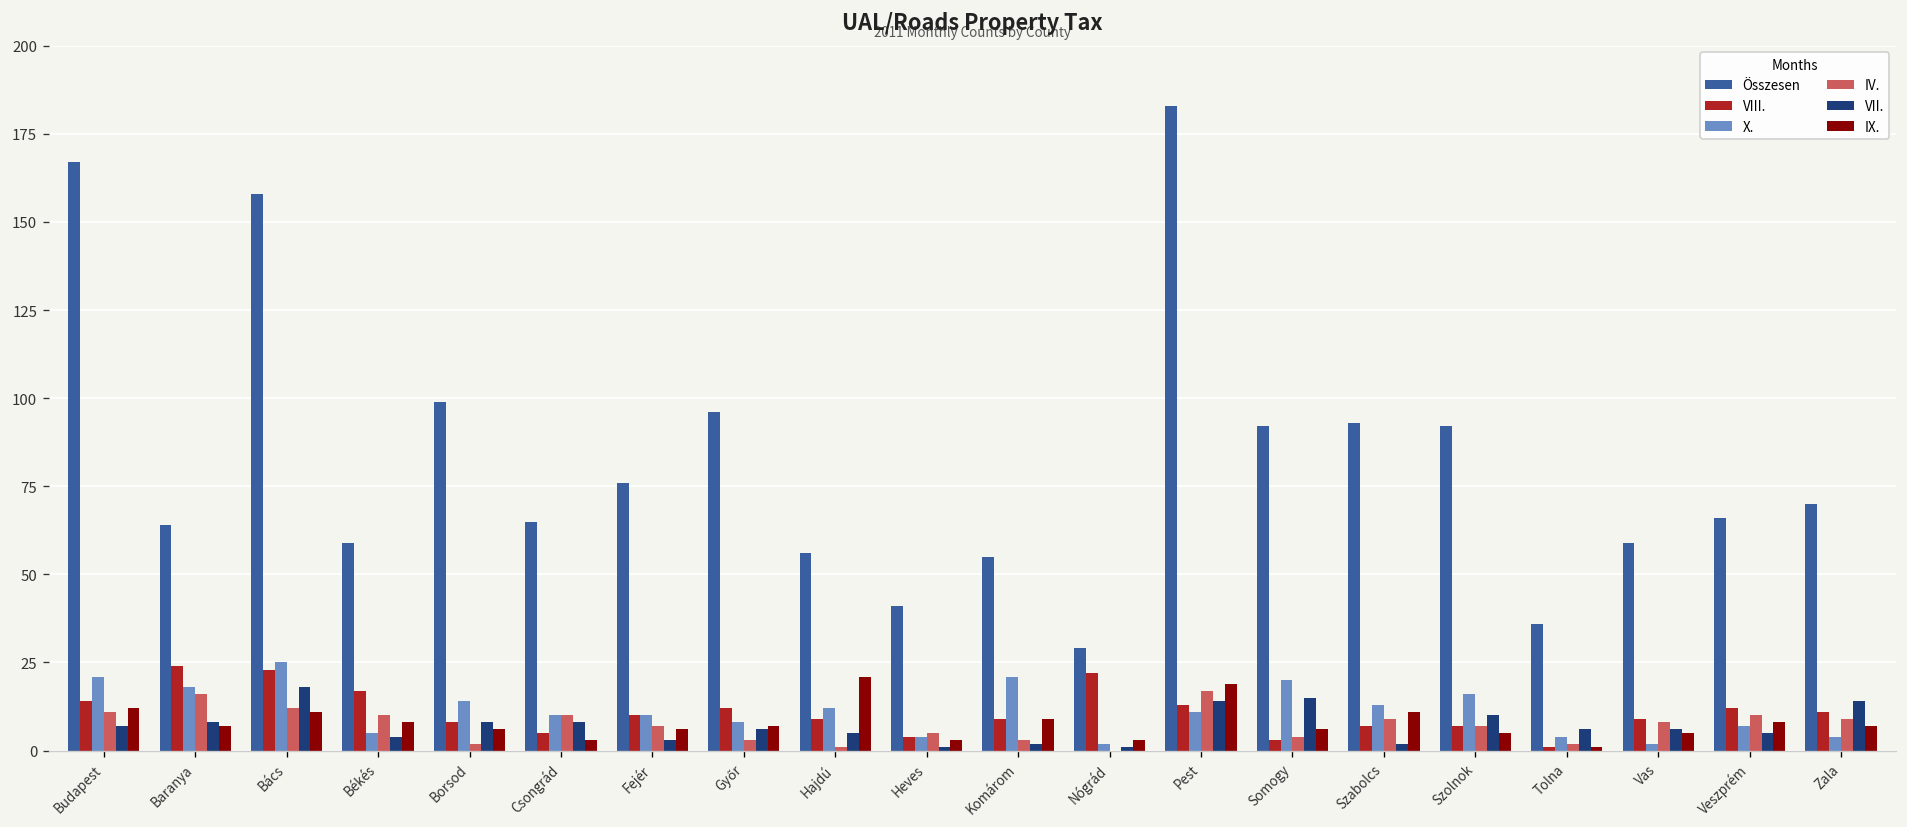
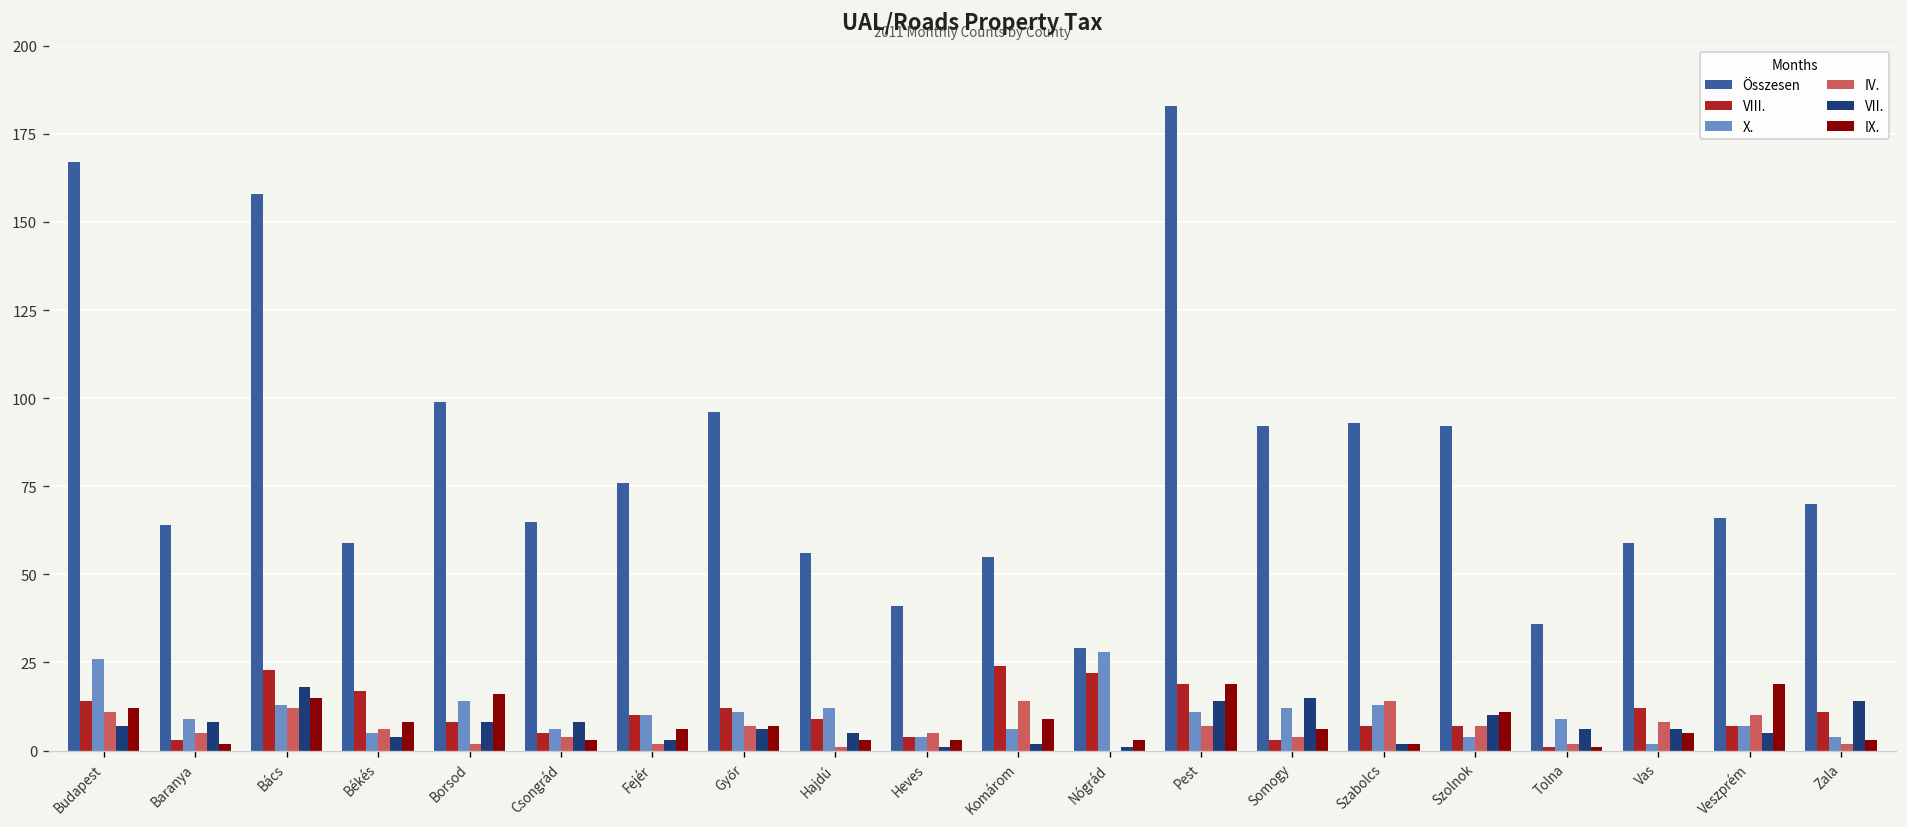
  {
    "VIII.": {
      "Budapest": 14,
-     "Baranya": 24,
+     "Baranya": 3,
      "Bács": 23,
      "Békés": 17,
      "Borsod": 8,
      "Csongrád": 5,
      "Fejér": 10,
      "Győr": 12,
      "Hajdú": 9,
      "Heves": 4,
-     "Komárom": 9,
+     "Komárom": 24,
      "Nógrád": 22,
-     "Pest": 13,
+     "Pest": 19,
      "Somogy": 3,
      "Szabolcs": 7,
      "Szolnok": 7,
      "Tolna": 1,
-     "Vas": 9,
-     "Veszprém": 12,
+     "Vas": 12,
+     "Veszprém": 7,
      "Zala": 11
    },
    "X.": {
-     "Budapest": 21,
-     "Baranya": 18,
-     "Bács": 25,
+     "Budapest": 26,
+     "Baranya": 9,
+     "Bács": 13,
      "Békés": 5,
      "Borsod": 14,
-     "Csongrád": 10,
+     "Csongrád": 6,
      "Fejér": 10,
-     "Győr": 8,
+     "Győr": 11,
      "Hajdú": 12,
      "Heves": 4,
-     "Komárom": 21,
-     "Nógrád": 2,
+     "Komárom": 6,
+     "Nógrád": 28,
      "Pest": 11,
-     "Somogy": 20,
+     "Somogy": 12,
      "Szabolcs": 13,
-     "Szolnok": 16,
-     "Tolna": 4,
+     "Szolnok": 4,
+     "Tolna": 9,
      "Vas": 2,
      "Veszprém": 7,
      "Zala": 4
    },
    "IV.": {
      "Budapest": 11,
-     "Baranya": 16,
+     "Baranya": 5,
      "Bács": 12,
-     "Békés": 10,
+     "Békés": 6,
      "Borsod": 2,
-     "Csongrád": 10,
-     "Fejér": 7,
-     "Győr": 3,
+     "Csongrád": 4,
+     "Fejér": 2,
+     "Győr": 7,
      "Hajdú": 1,
      "Heves": 5,
-     "Komárom": 3,
+     "Komárom": 14,
      "Nógrád": 0,
-     "Pest": 17,
+     "Pest": 7,
      "Somogy": 4,
-     "Szabolcs": 9,
+     "Szabolcs": 14,
      "Szolnok": 7,
      "Tolna": 2,
      "Vas": 8,
      "Veszprém": 10,
-     "Zala": 9
+     "Zala": 2
    },
    "IX.": {
      "Budapest": 12,
-     "Baranya": 7,
-     "Bács": 11,
+     "Baranya": 2,
+     "Bács": 15,
      "Békés": 8,
-     "Borsod": 6,
+     "Borsod": 16,
      "Csongrád": 3,
      "Fejér": 6,
      "Győr": 7,
-     "Hajdú": 21,
+     "Hajdú": 3,
      "Heves": 3,
      "Komárom": 9,
      "Nógrád": 3,
      "Pest": 19,
      "Somogy": 6,
-     "Szabolcs": 11,
-     "Szolnok": 5,
+     "Szabolcs": 2,
+     "Szolnok": 11,
      "Tolna": 1,
      "Vas": 5,
-     "Veszprém": 8,
-     "Zala": 7
+     "Veszprém": 19,
+     "Zala": 3
    }
  }
